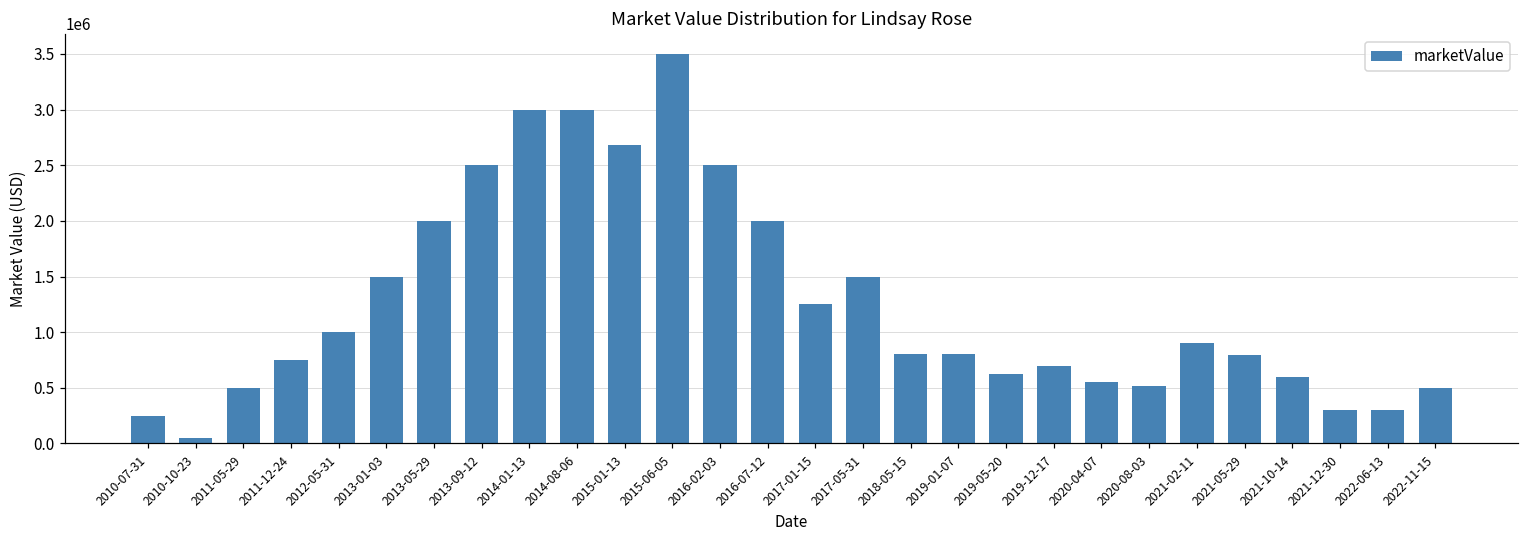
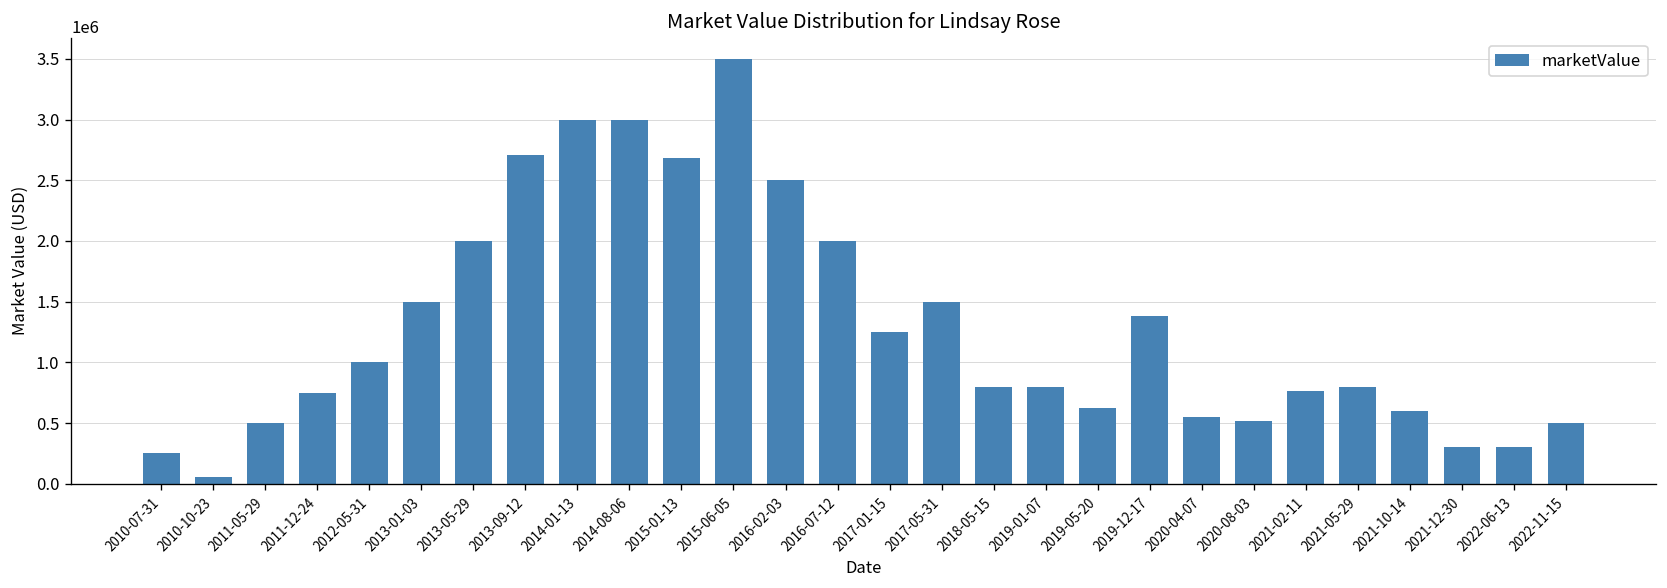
  {
    "2010-07-31": 250000,
    "2010-10-23": 50000,
    "2011-05-29": 500000,
    "2011-12-24": 750000,
    "2012-05-31": 1000000,
    "2013-01-03": 1500000,
    "2013-05-29": 2000000,
-   "2013-09-12": 2500000,
+   "2013-09-12": 2710000,
    "2014-01-13": 3000000,
    "2014-08-06": 3000000,
    "2015-01-13": 2680000,
    "2015-06-05": 3500000,
    "2016-02-03": 2500000,
    "2016-07-12": 2000000,
    "2017-01-15": 1250000,
    "2017-05-31": 1500000,
    "2018-05-15": 800000,
    "2019-01-07": 800000,
    "2019-05-20": 620000,
-   "2019-12-17": 700000,
+   "2019-12-17": 1380000,
    "2020-04-07": 550000,
    "2020-08-03": 520000,
-   "2021-02-11": 900000,
+   "2021-02-11": 770000,
    "2021-05-29": 800000,
    "2021-10-14": 600000,
    "2021-12-30": 300000,
    "2022-06-13": 300000,
    "2022-11-15": 500000
  }
